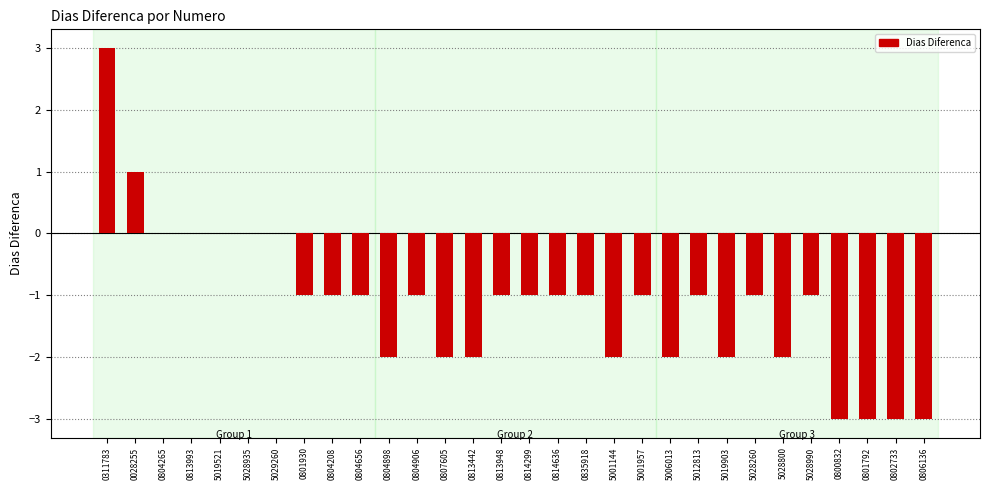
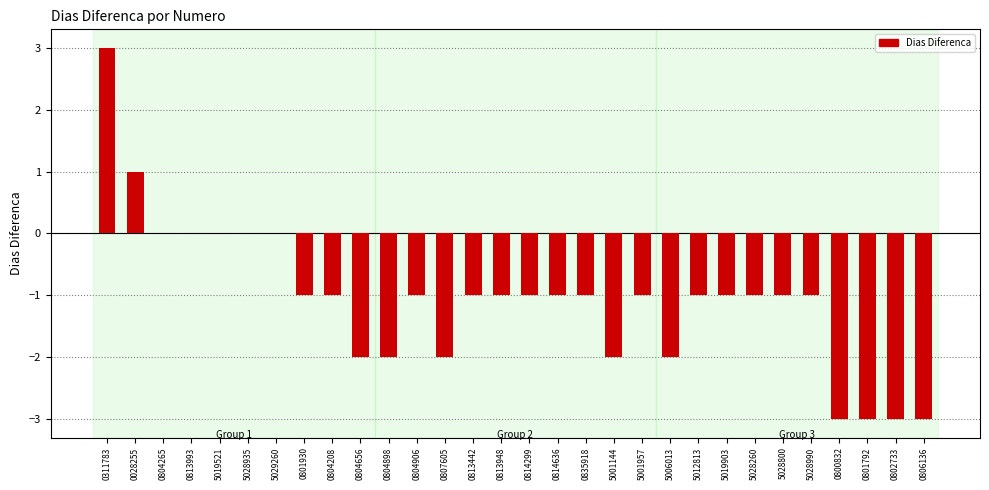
  {
    "0311783": 3,
    "0028255": 1,
    "0804265": 0,
    "0813993": 0,
    "5019521": 0,
    "5028935": 0,
    "5029260": 0,
    "0801930": -1,
    "0804208": -1,
-   "0804656": -1,
+   "0804656": -2,
    "0804898": -2,
    "0804906": -1,
    "0807605": -2,
-   "0813442": -2,
+   "0813442": -1,
    "0813948": -1,
    "0814299": -1,
    "0814636": -1,
    "0835918": -1,
    "5001144": -2,
    "5001957": -1,
    "5006013": -2,
    "5012813": -1,
-   "5019903": -2,
+   "5019903": -1,
    "5028260": -1,
-   "5028800": -2,
+   "5028800": -1,
    "5028990": -1,
    "0800832": -3,
    "0801792": -3,
    "0802733": -3,
    "0806136": -3
  }
